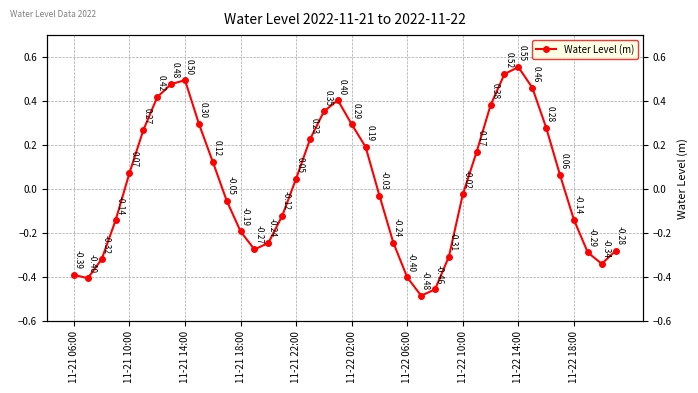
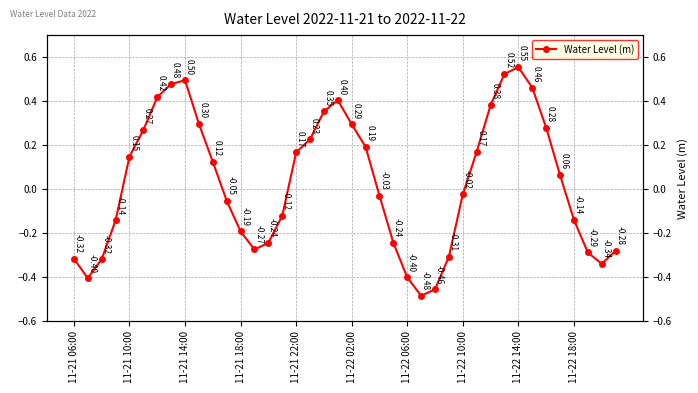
  {
-   "11-21 06:00": -0.39,
-   "11-21 10:00": 0.07,
+   "11-21 06:00": -0.32,
+   "11-21 10:00": 0.15,
    "11-21 14:00": 0.50,
    "11-21 18:00": -0.19,
-   "11-21 22:00": 0.05,
+   "11-21 22:00": 0.17,
    "11-22 02:00": 0.29,
    "11-22 06:00": -0.40,
    "11-22 10:00": -0.02,
    "11-22 14:00": 0.55,
    "11-22 18:00": -0.14
  }
